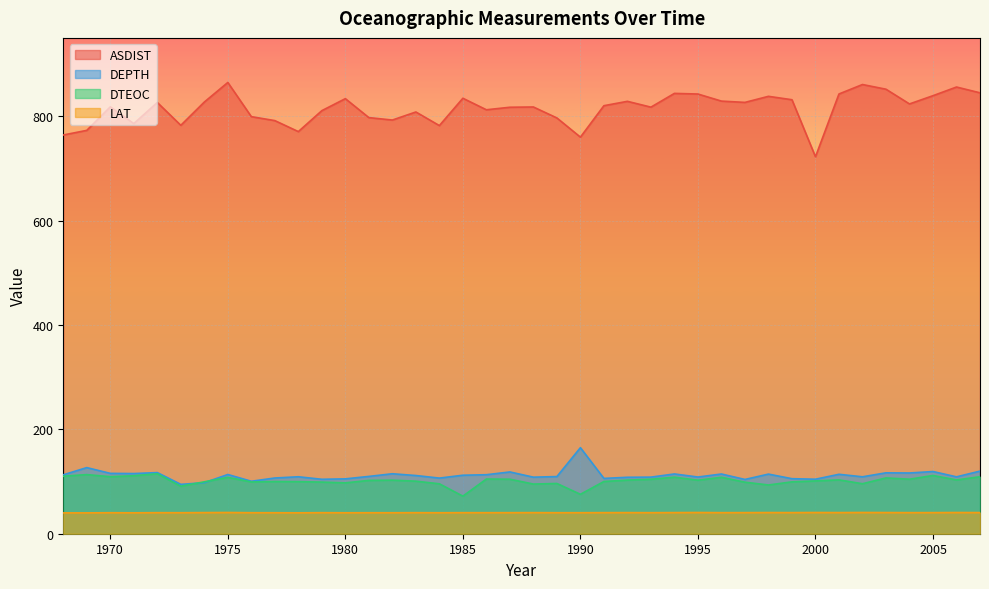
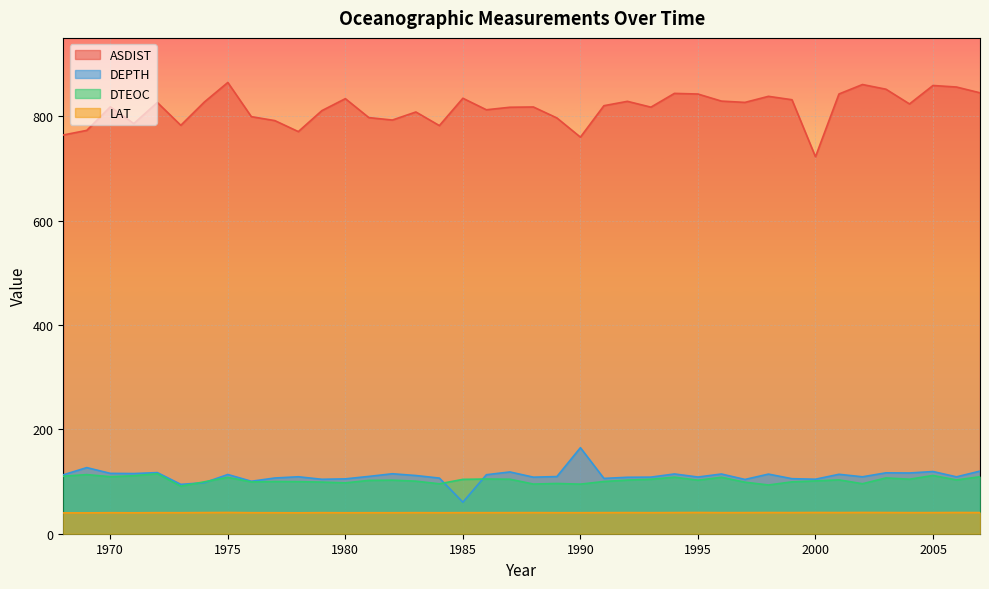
  {
    "ASDIST": {
      "1975": 860,
      "1980": 830,
      "1985": 830,
      "1990": 760,
      "1995": 840,
      "2000": 720,
-     "2005": 840
+     "2005": 860
    },
    "DEPTH": {
      "1970": 120,
      "1975": 110,
      "1980": 110,
-     "1985": 110,
+     "1985": 60,
      "1990": 160,
      "1995": 110,
      "2005": 120
    },
    "DTEOC": {
      "1970": 110,
      "1975": 110,
      "1980": 100,
-     "1985": 70,
-     "1990": 80,
+     "1985": 100,
+     "1990": 100,
      "1995": 100,
      "2005": 110
    },
    "LAT": {
      "1970": 40,
      "1975": 40,
      "1980": 40,
      "1985": 40,
      "1990": 40,
      "1995": 40,
      "2000": 40,
      "2005": 40
    }
  }
